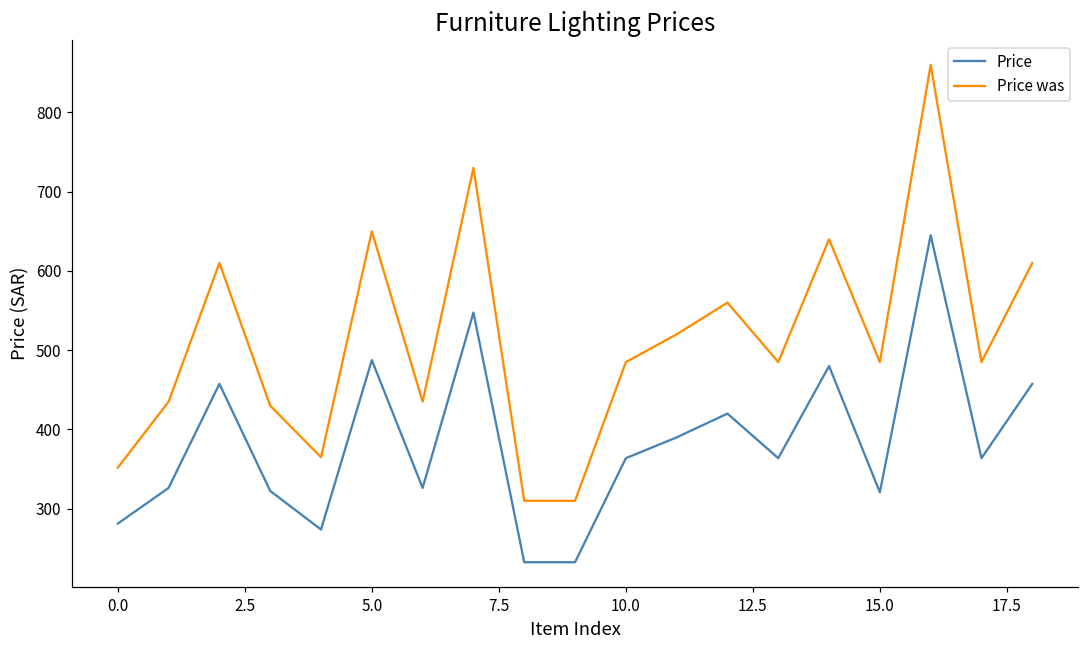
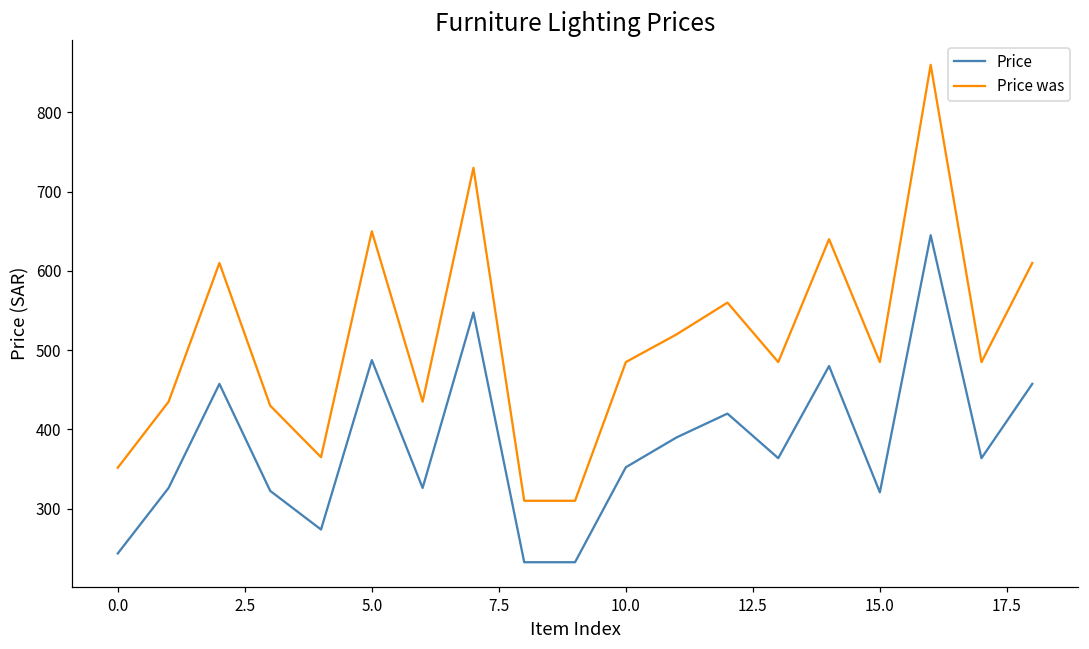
  {
    "Price": {
-     "0.0": 280,
+     "0.0": 240,
      "5.0": 490,
-     "10.0": 360,
+     "10.0": 350,
      "15.0": 320
    },
    "Price was": {
      "0.0": 350,
      "5.0": 650,
      "10.0": 490,
      "15.0": 490
    }
  }
